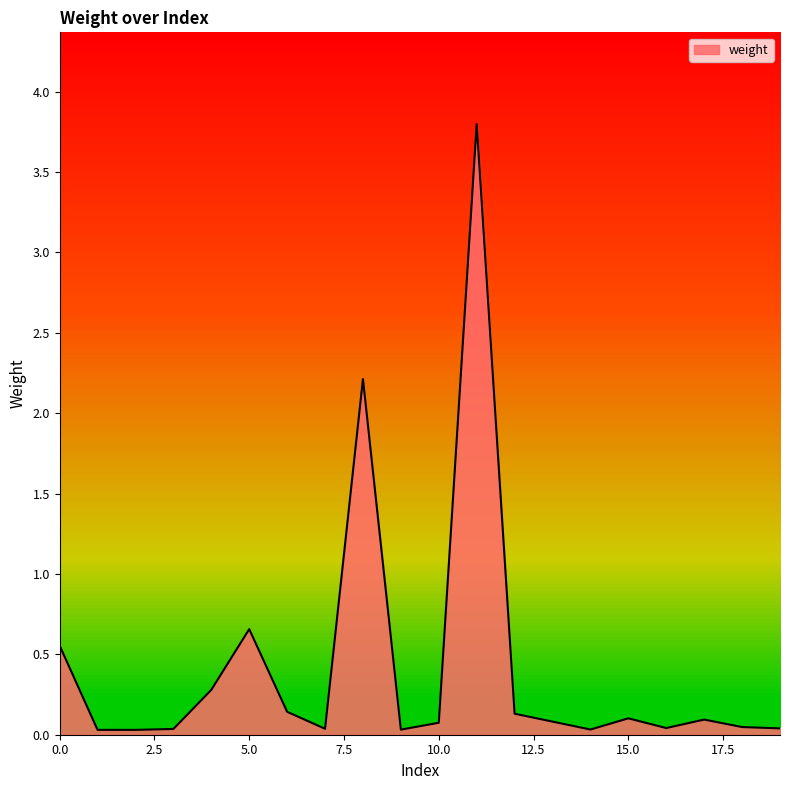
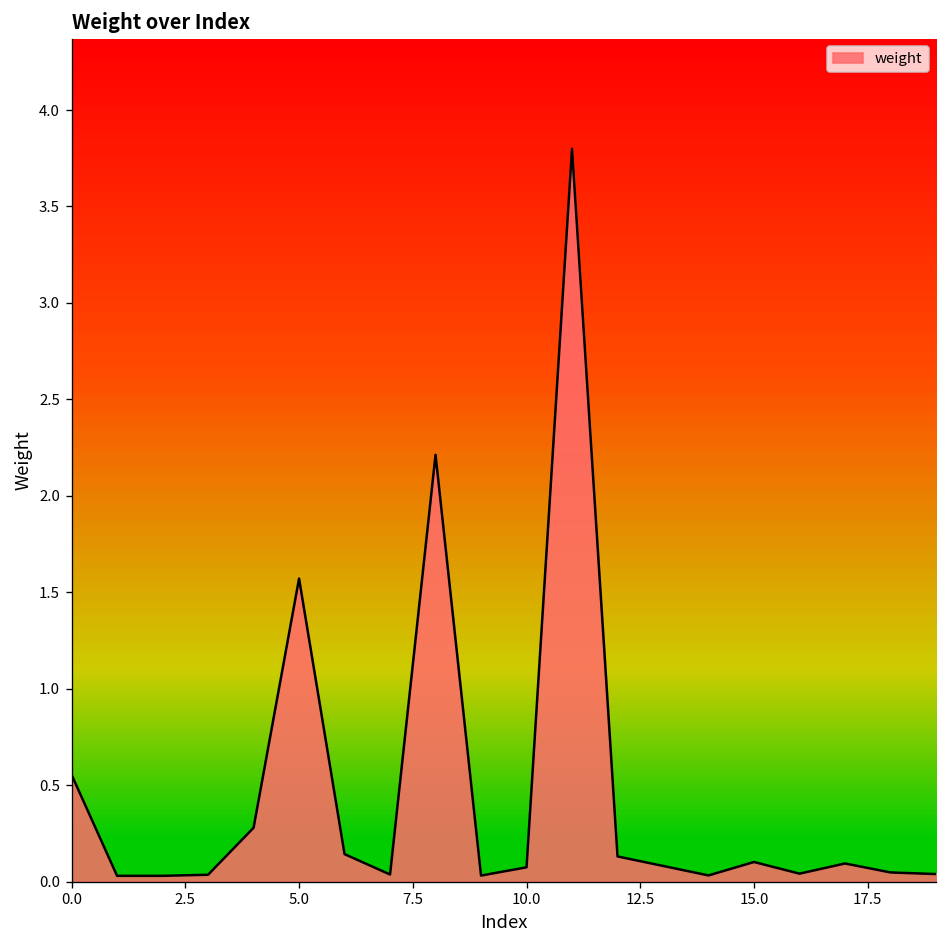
  {
    "0.0": 0.55,
-   "5.0": 0.66,
+   "5.0": 1.57,
    "10.0": 0.07,
    "15.0": 0.10
  }
